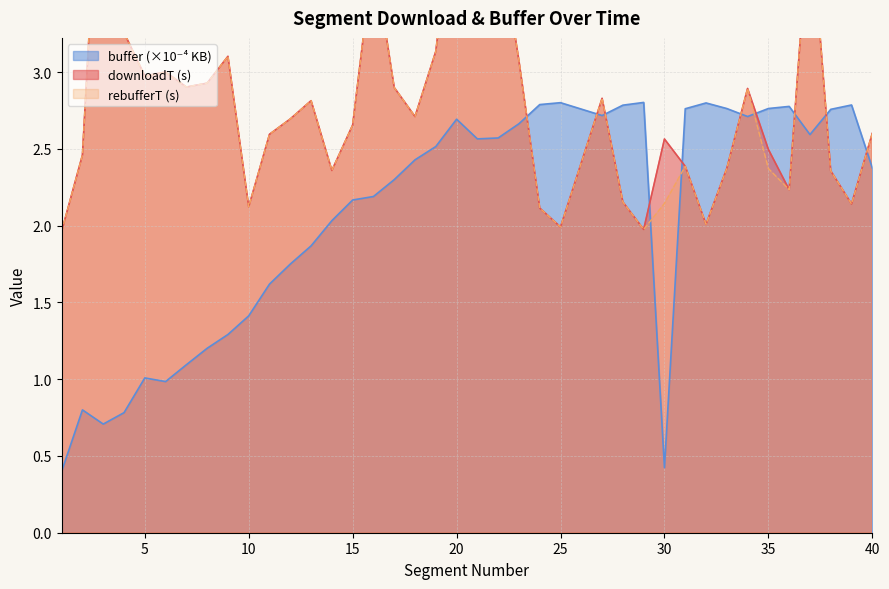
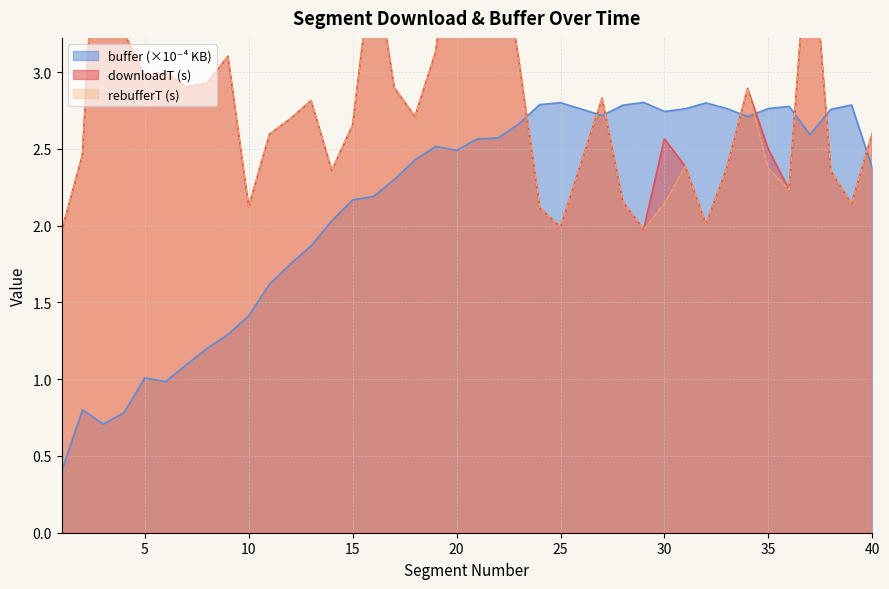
  {
    "buffer (×10⁻⁴ KB)": {
      "5": 1.01,
      "10": 1.41,
      "15": 2.17,
-     "20": 2.69,
+     "20": 2.49,
      "25": 2.80,
-     "30": 0.42,
+     "30": 2.74,
      "35": 2.76,
      "40": 2.38
    },
    "downloadT (s)": {
      "30": 2.56,
      "35": 2.50
    },
    "rebufferT (s)": {
      "30": 2.14,
      "35": 2.37
    }
  }
